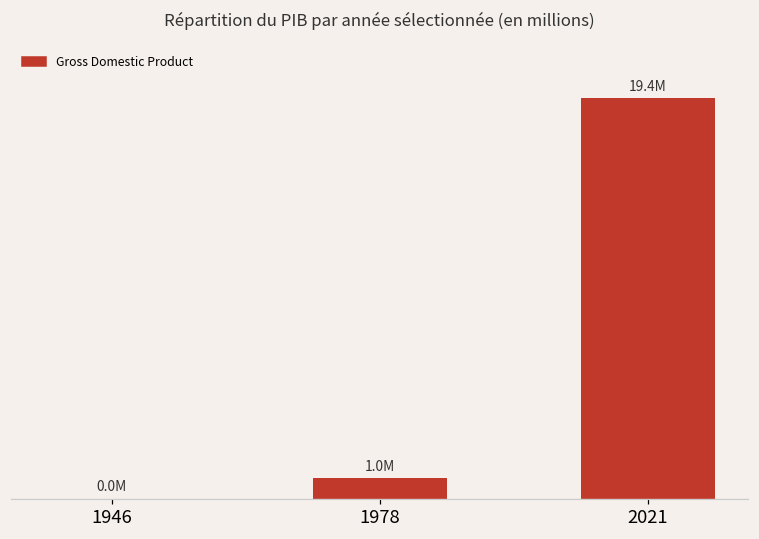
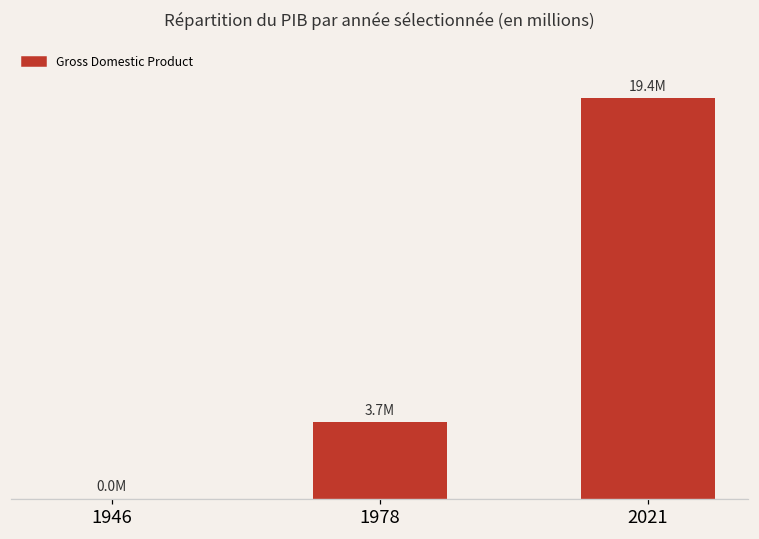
  {
-   "1978": "1.0M",
+   "1978": "3.7M",
    "2021": "19.4M"
  }
